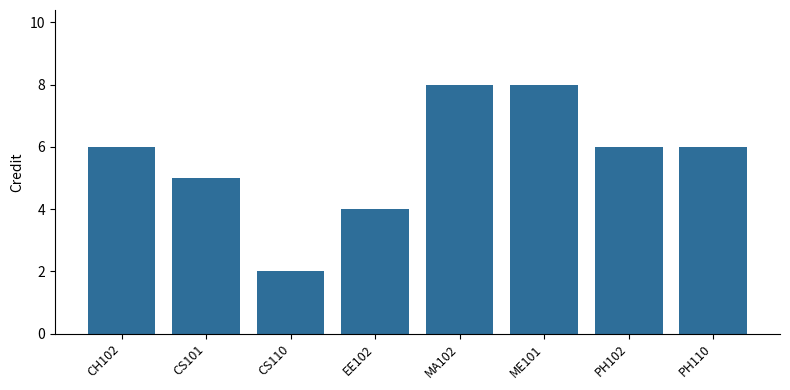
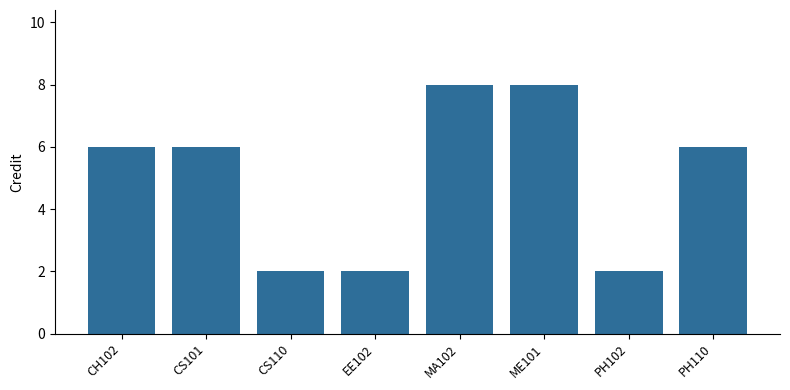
  {
    "CH102": 6,
-   "CS101": 5,
+   "CS101": 6,
    "CS110": 2,
-   "EE102": 4,
+   "EE102": 2,
    "MA102": 8,
    "ME101": 8,
-   "PH102": 6,
+   "PH102": 2,
    "PH110": 6
  }
